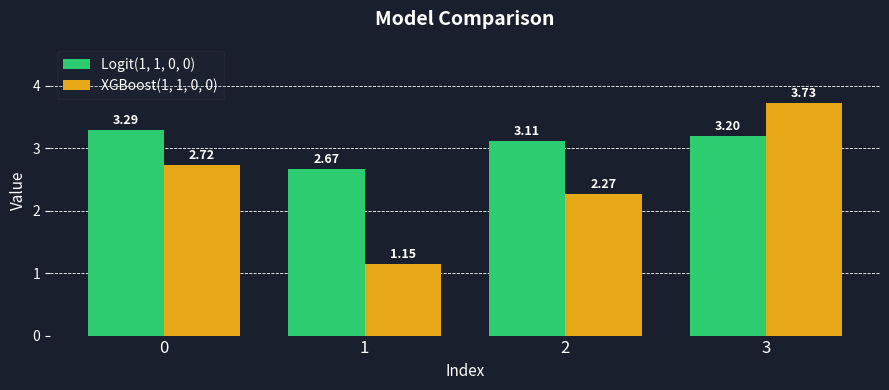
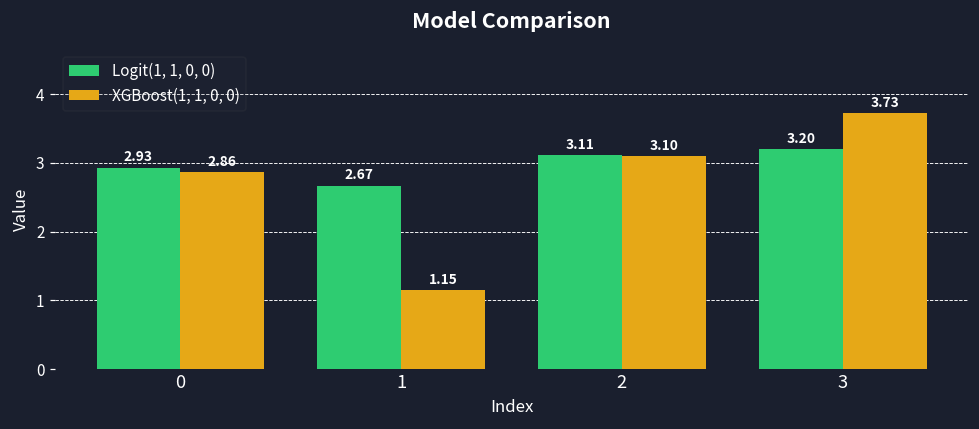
  {
    "Logit(1, 1, 0, 0)": {
-     "0": 3.29,
+     "0": 2.93,
      "1": 2.67,
      "2": 3.11,
      "3": 3.20
    },
    "XGBoost(1, 1, 0, 0)": {
-     "0": 2.72,
+     "0": 2.86,
      "1": 1.15,
-     "2": 2.27,
+     "2": 3.10,
      "3": 3.73
    }
  }
